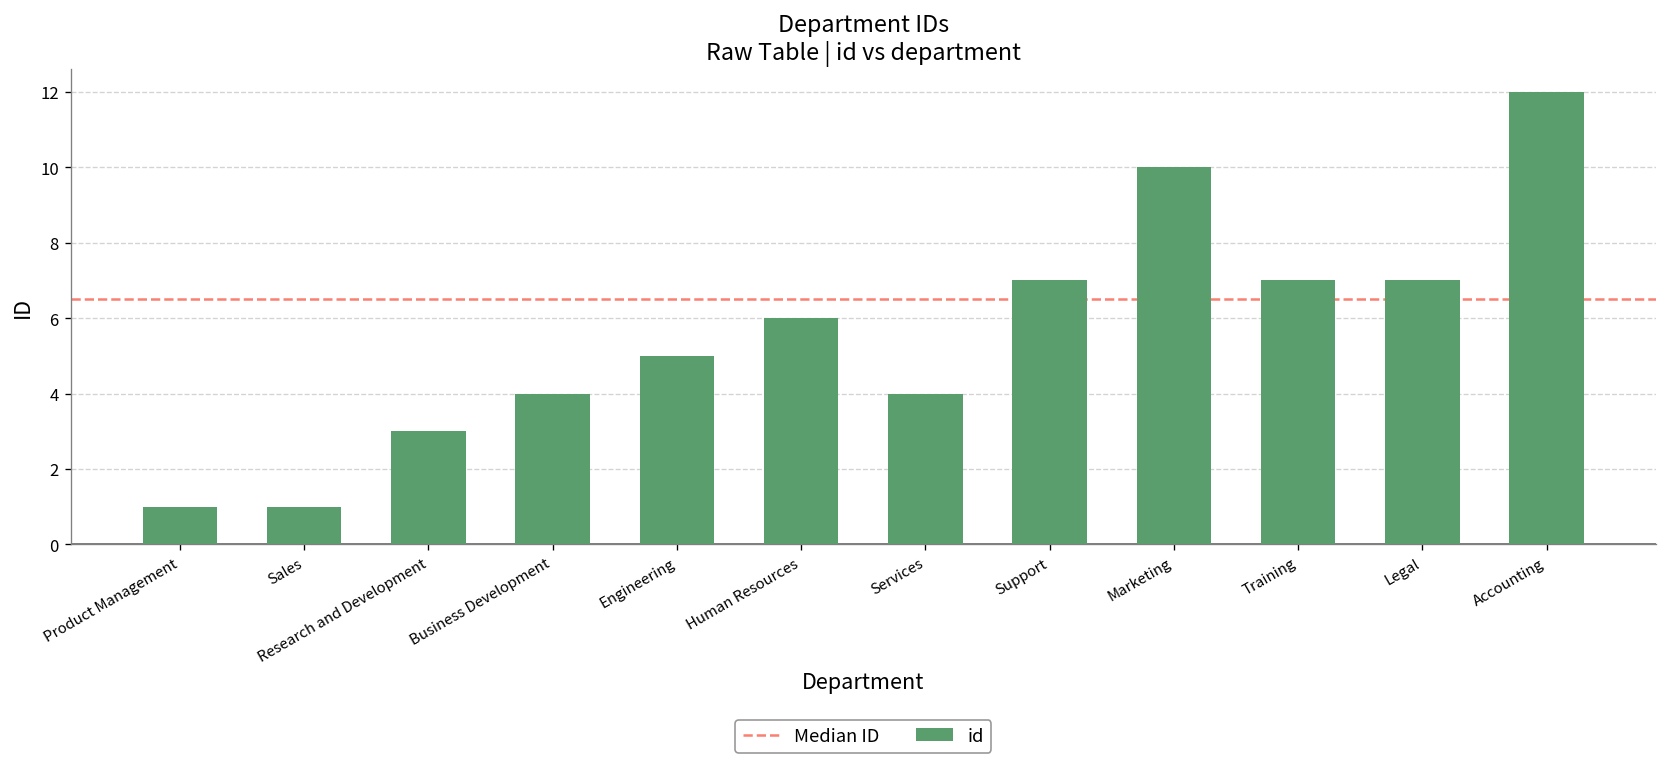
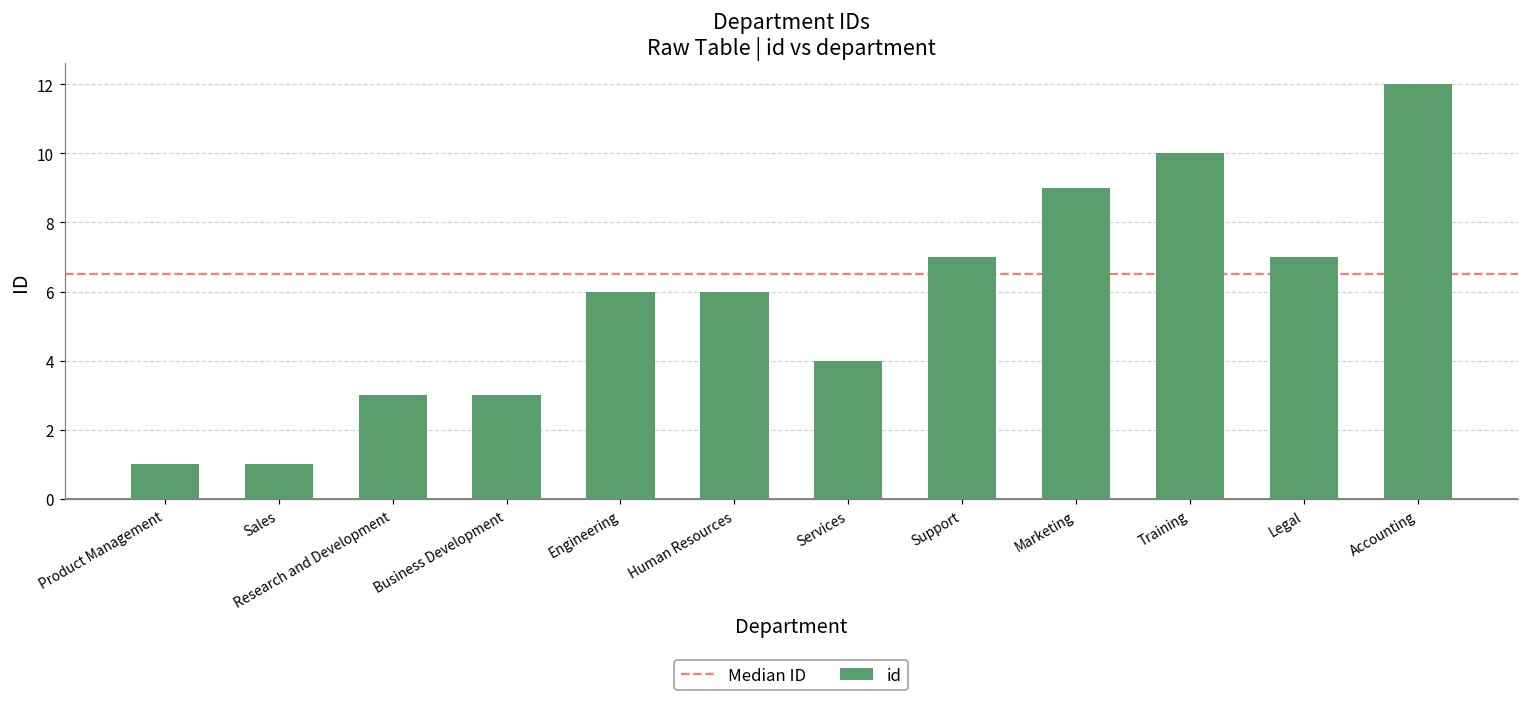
  {
    "Product Management": 1,
    "Sales": 1,
    "Research and Development": 3,
-   "Business Development": 4,
-   "Engineering": 5,
+   "Business Development": 3,
+   "Engineering": 6,
    "Human Resources": 6,
    "Services": 4,
    "Support": 7,
-   "Marketing": 10,
-   "Training": 7,
+   "Marketing": 9,
+   "Training": 10,
    "Legal": 7,
    "Accounting": 12
  }
